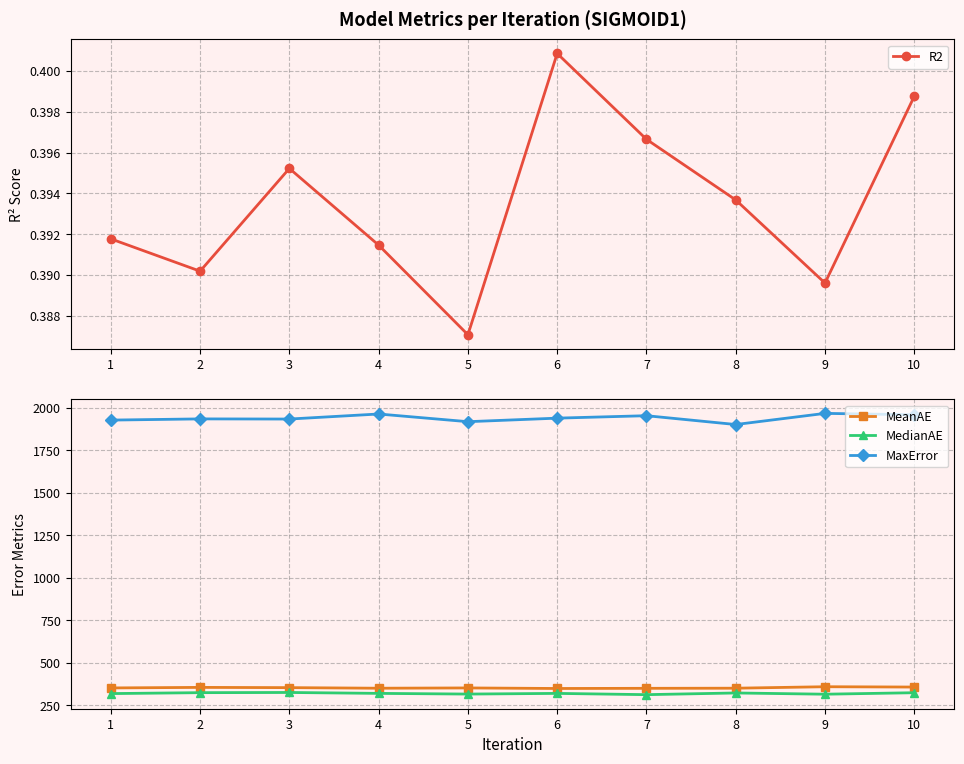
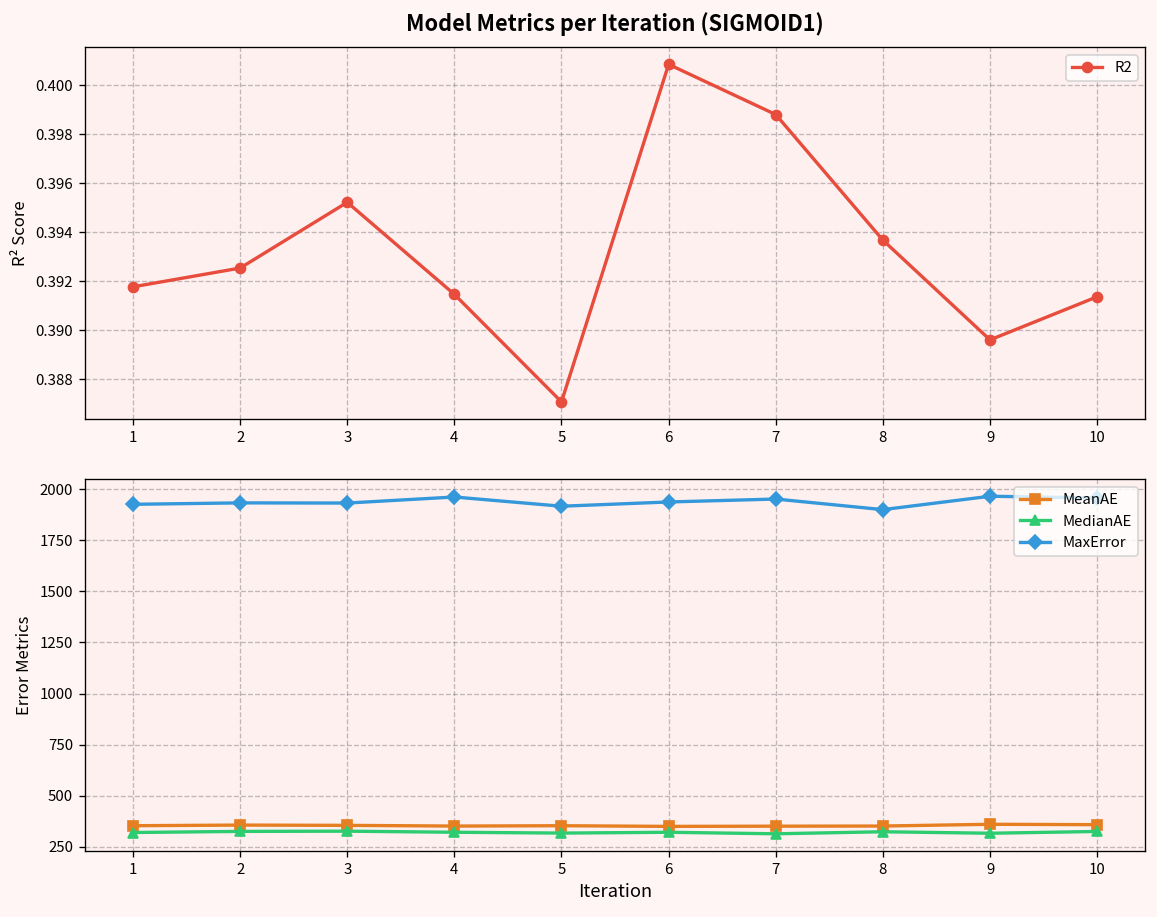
  {
    "Model Metrics per Iteration (SIGMOID1)": {
      "1": 0.3918,
-     "2": 0.3902,
+     "2": 0.3925,
      "3": 0.3952,
      "4": 0.3915,
      "5": 0.3871,
      "6": 0.4009,
-     "7": 0.3966,
+     "7": 0.3988,
      "8": 0.3937,
      "9": 0.3896,
-     "10": 0.3988
+     "10": 0.3914
    }
  }
